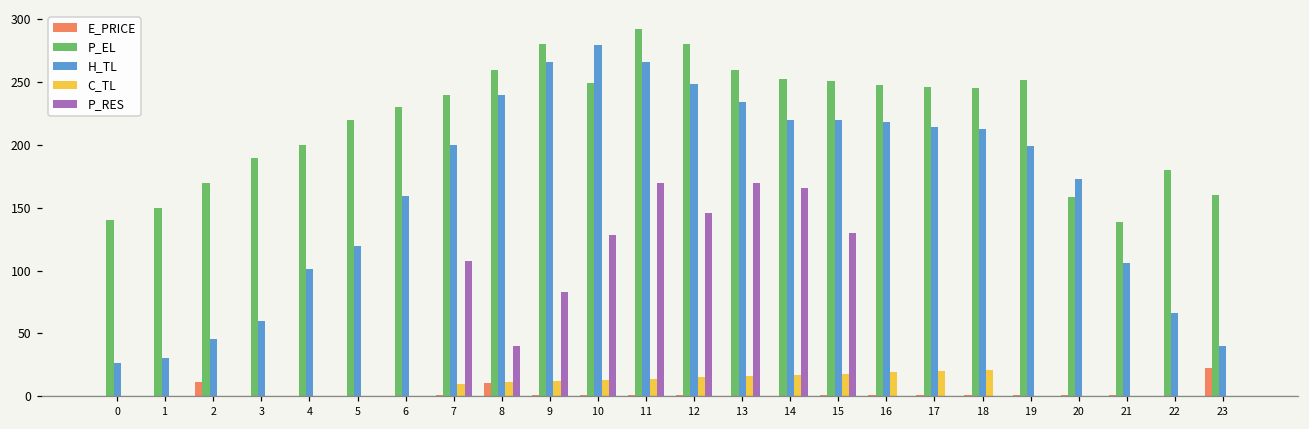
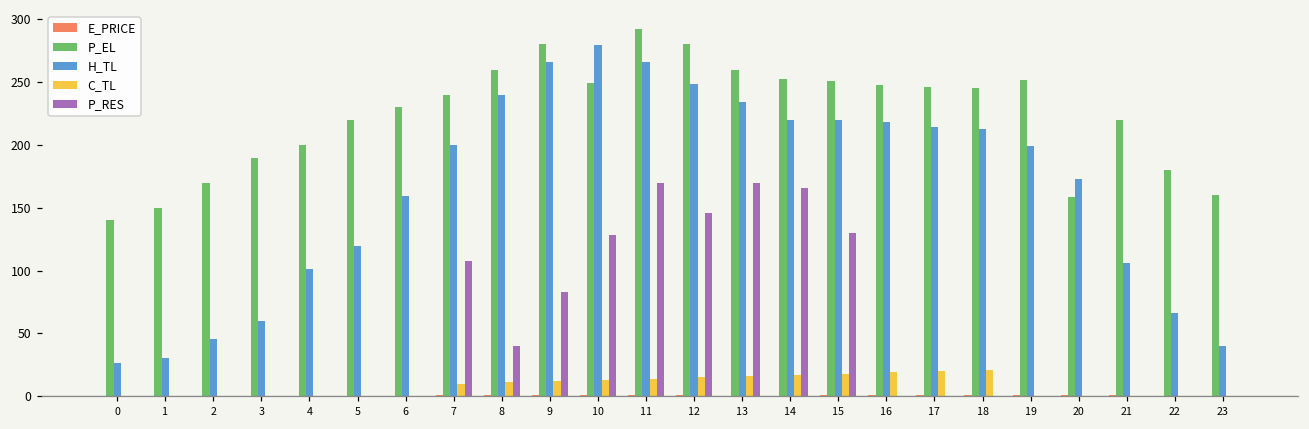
  {
    "E_PRICE": {
-     "2": 12,
-     "8": 11,
-     "23": 22
+     "2": 1,
+     "8": 1,
+     "23": 0
    },
    "P_EL": {
      "0": 140,
      "1": 150,
      "2": 170,
      "3": 190,
      "4": 200,
      "5": 220,
      "6": 230,
      "7": 240,
      "8": 260,
      "9": 280,
      "10": 249,
      "11": 292,
      "12": 280,
      "13": 260,
      "14": 252,
      "15": 251,
      "16": 248,
      "17": 246,
      "18": 246,
      "19": 252,
      "20": 159,
-     "21": 139,
+     "21": 220,
      "22": 180,
      "23": 160
    },
    "H_TL": {
      "0": 27,
      "1": 31,
      "2": 45,
      "3": 60,
      "4": 101,
      "5": 120,
      "6": 160,
      "7": 200,
      "8": 239,
      "9": 266,
      "10": 279,
      "11": 266,
      "12": 249,
      "13": 234,
      "14": 219,
      "15": 219,
      "16": 218,
      "17": 214,
      "18": 213,
      "19": 199,
      "20": 173,
      "21": 106,
      "22": 67,
      "23": 40
    },
    "C_TL": {
      "0": 0,
      "1": 0,
      "2": 0,
      "3": 0,
      "4": 0,
      "5": 0,
      "6": 0,
      "7": 10,
      "8": 11,
      "9": 12,
      "10": 13,
      "11": 14,
      "12": 15,
      "13": 16,
      "14": 17,
      "15": 18,
      "16": 19,
      "17": 20,
      "18": 21,
      "19": 0,
      "20": 0,
      "21": 0,
      "22": 0,
      "23": 0
    },
    "P_RES": {
      "0": 0,
      "1": 0,
      "2": 0,
      "3": 0,
      "4": 0,
      "5": 0,
      "6": 0,
      "7": 108,
      "8": 40,
      "9": 83,
      "10": 128,
      "11": 170,
      "12": 146,
      "13": 170,
      "14": 166,
      "15": 130,
      "16": 0,
      "17": 0,
      "18": 0,
      "19": 0,
      "20": 0,
      "21": 0,
      "22": 0,
      "23": 0
    }
  }
